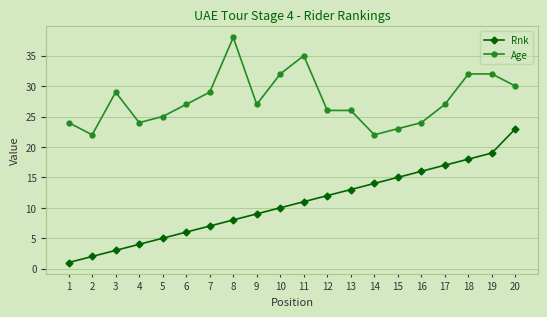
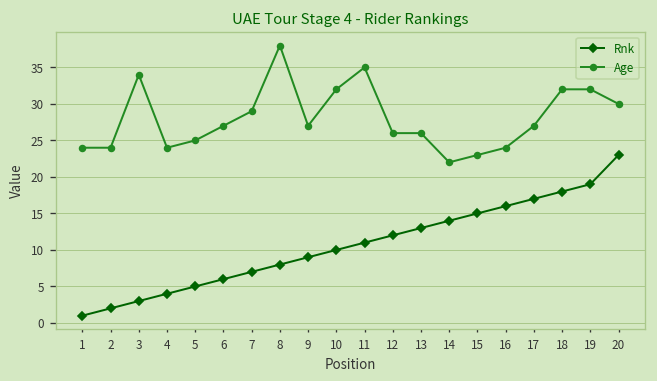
  {
    "Rnk": {
      "1": 1,
      "2": 2,
      "3": 3,
      "4": 4,
      "5": 5,
      "6": 6,
      "7": 7,
      "8": 8,
      "9": 9,
      "10": 10,
      "11": 11,
      "12": 12,
      "13": 13,
      "14": 14,
      "15": 15,
      "16": 16,
      "17": 17,
      "18": 18,
      "19": 19,
      "20": 23
    },
    "Age": {
      "1": 24,
-     "2": 22,
-     "3": 29,
+     "2": 24,
+     "3": 34,
      "4": 24,
      "5": 25,
      "6": 27,
      "7": 29,
      "8": 38,
      "9": 27,
      "10": 32,
      "11": 35,
      "12": 26,
      "13": 26,
      "14": 22,
      "15": 23,
      "16": 24,
      "17": 27,
      "18": 32,
      "19": 32,
      "20": 30
    }
  }
